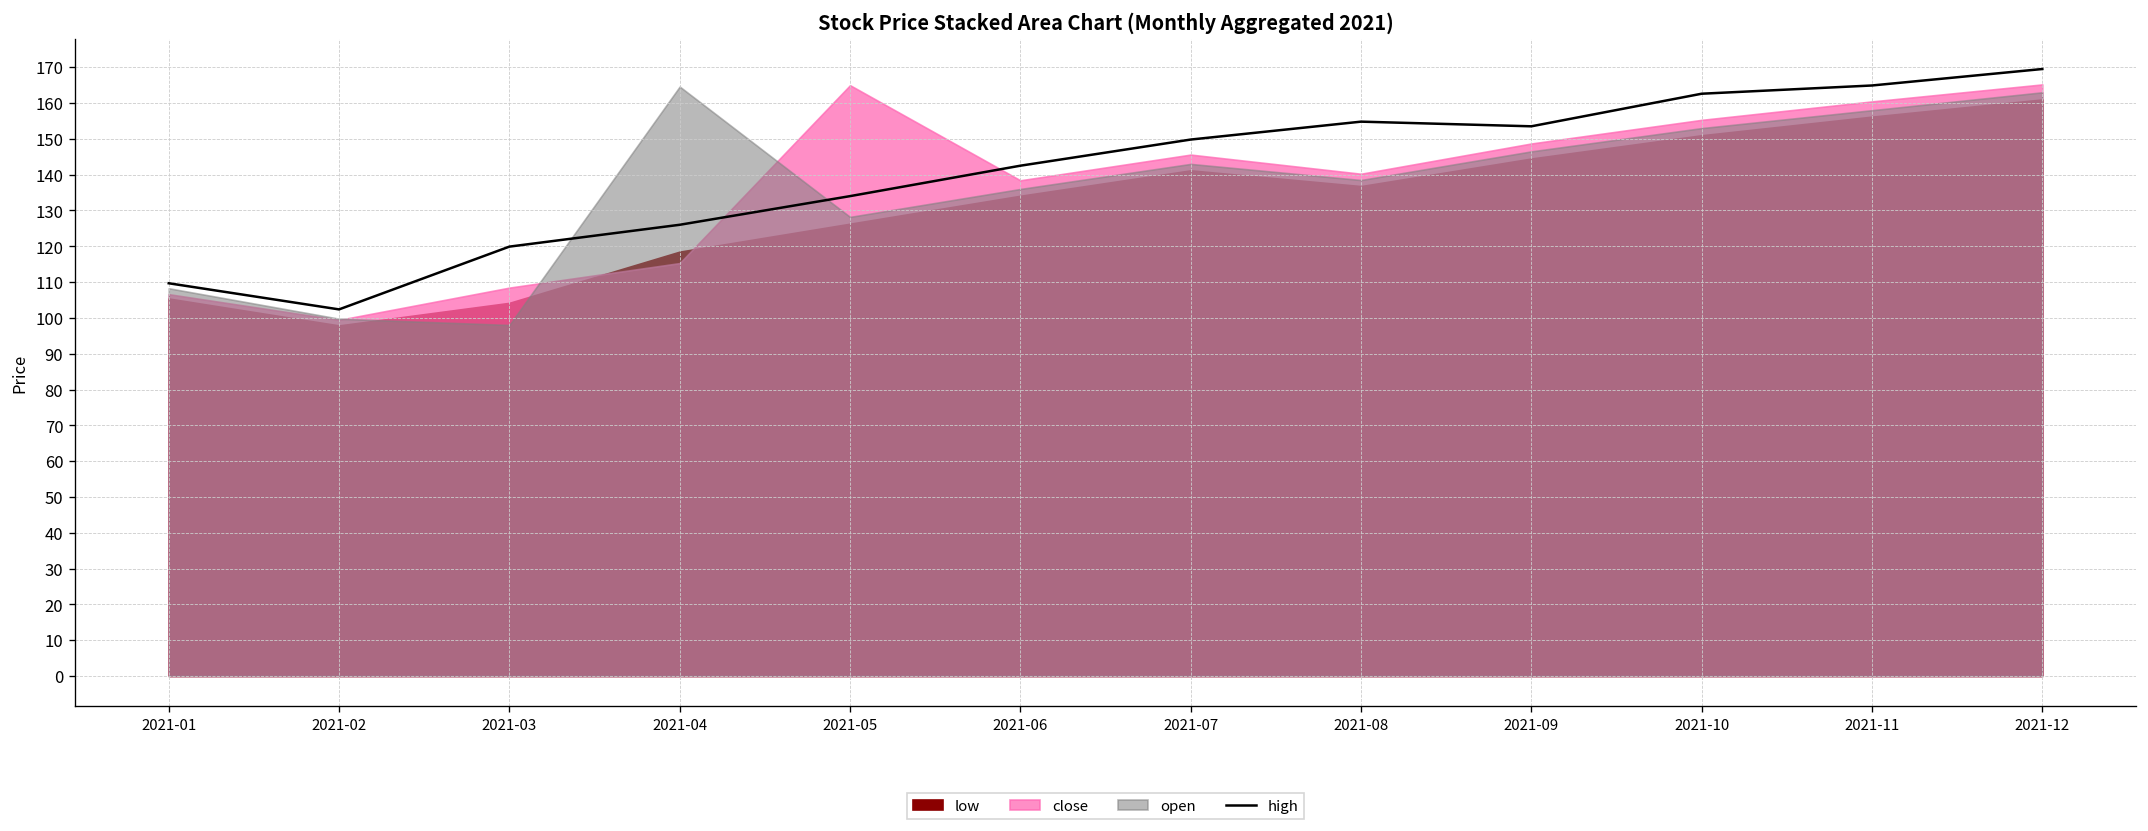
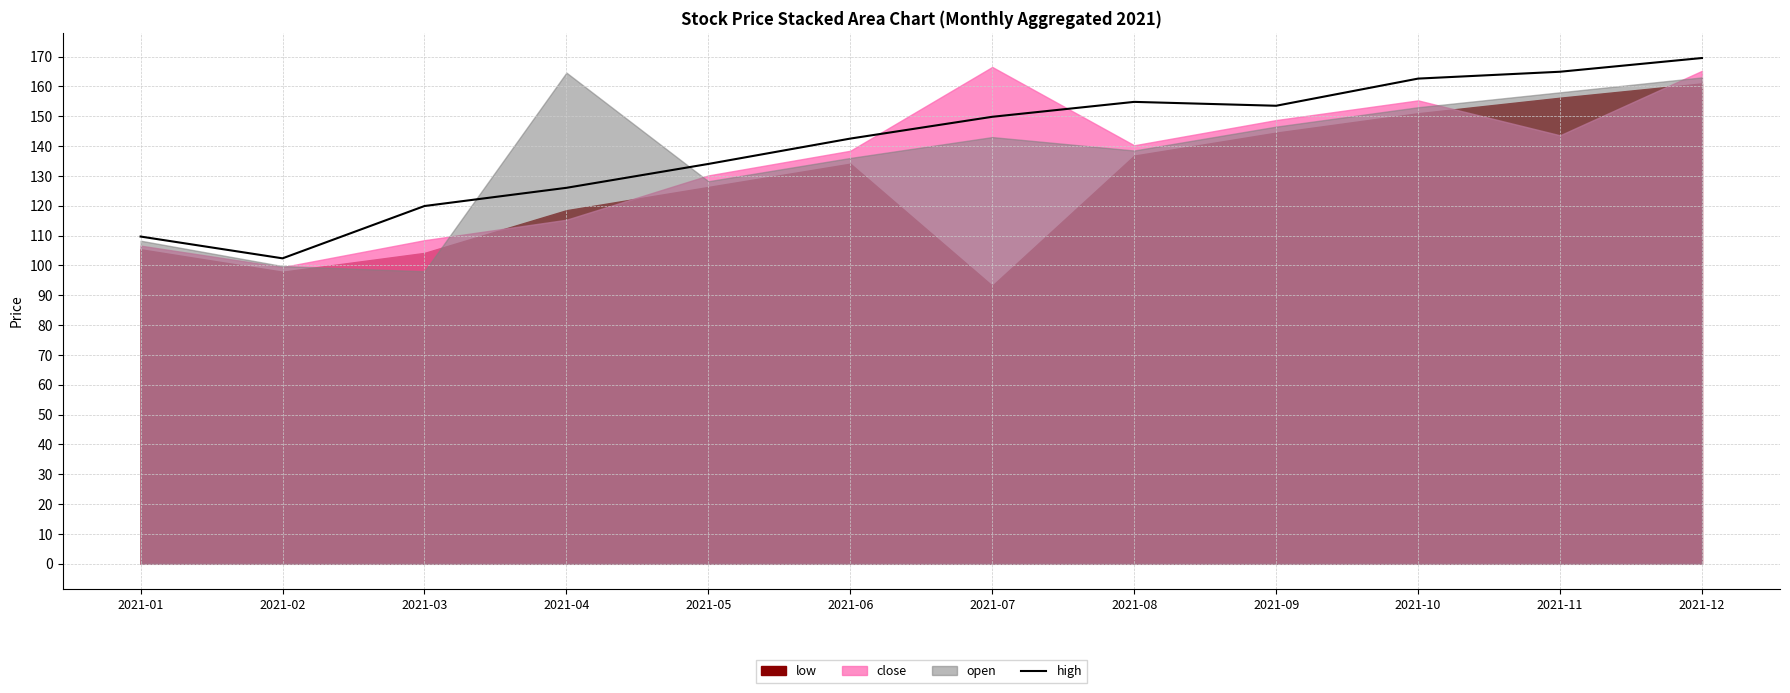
  {
    "high": {
      "2021-01": 110,
      "2021-02": 102,
      "2021-03": 120,
      "2021-04": 126,
      "2021-05": 134,
      "2021-06": 143,
      "2021-07": 150,
      "2021-08": 155,
      "2021-09": 154,
      "2021-10": 163,
      "2021-11": 165,
      "2021-12": 170
    },
    "low": {
      "2021-01": 105,
      "2021-02": 98,
      "2021-03": 104,
      "2021-04": 119,
      "2021-05": 126,
      "2021-06": 134,
-     "2021-07": 141,
+     "2021-07": 93,
      "2021-08": 137,
      "2021-09": 145,
      "2021-10": 151,
      "2021-11": 156,
      "2021-12": 161
    },
    "close": {
      "2021-01": 107,
      "2021-03": 108,
      "2021-04": 115,
-     "2021-05": 165,
+     "2021-05": 130,
      "2021-06": 138,
-     "2021-07": 146,
+     "2021-07": 167,
      "2021-08": 140,
      "2021-09": 149,
      "2021-10": 155,
-     "2021-11": 160,
+     "2021-11": 144,
      "2021-12": 165
    },
    "open": {
      "2021-01": 108,
      "2021-03": 98,
      "2021-04": 165,
      "2021-05": 128,
      "2021-06": 136,
      "2021-07": 143,
      "2021-08": 139,
      "2021-09": 147,
      "2021-10": 153,
      "2021-11": 158,
      "2021-12": 163
    }
  }
